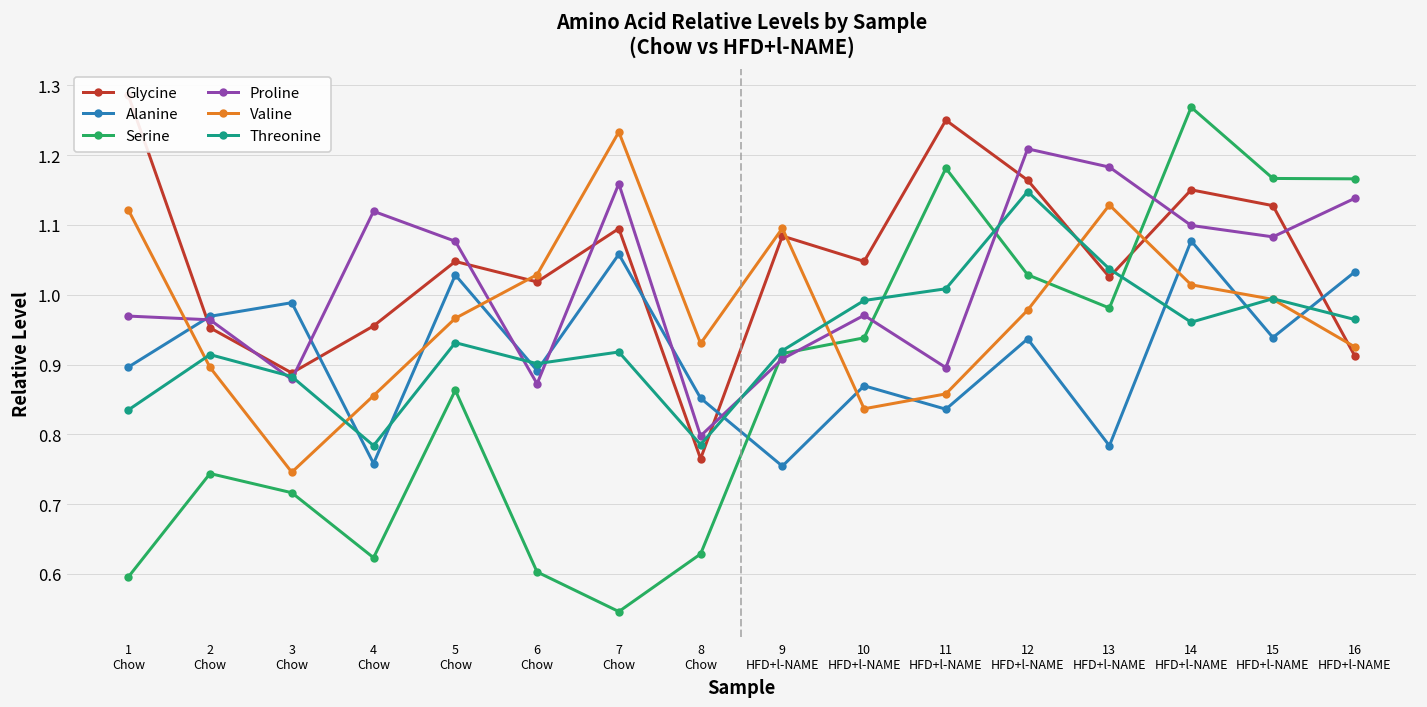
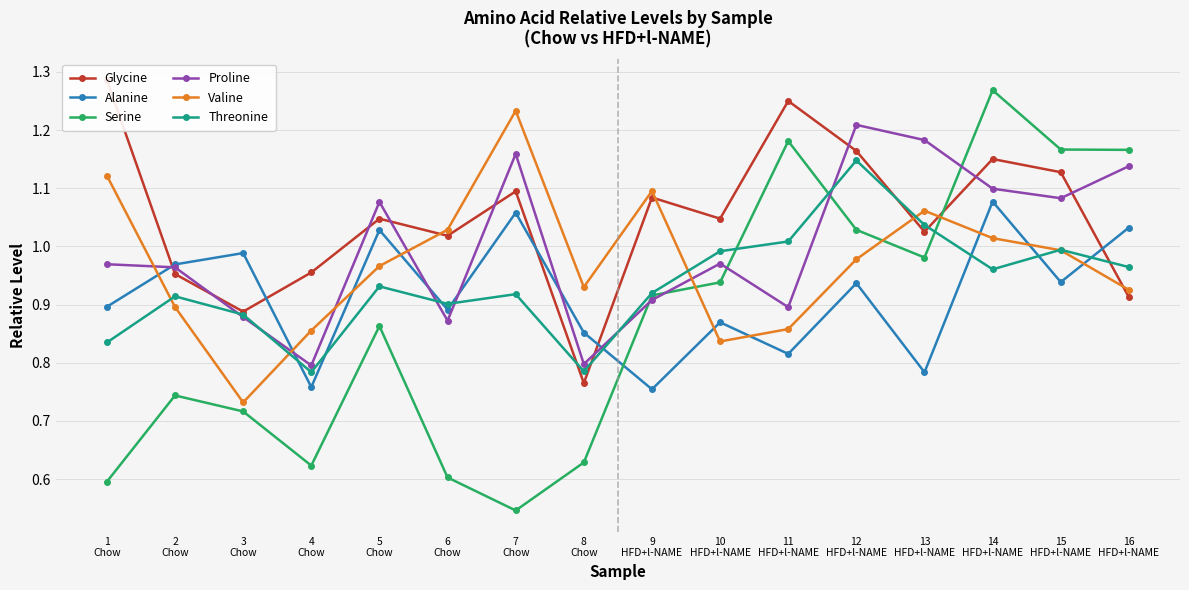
  {
    "Glycine": {
      "2 Chow": 0.95,
      "3 Chow": 0.89,
      "4 Chow": 0.96,
      "5 Chow": 1.05,
      "6 Chow": 1.02,
      "7 Chow": 1.09,
      "8 Chow": 0.77,
      "9 HFD+l-NAME": 1.08,
      "10 HFD+l-NAME": 1.05,
      "11 HFD+l-NAME": 1.25,
      "12 HFD+l-NAME": 1.16,
      "13 HFD+l-NAME": 1.03,
      "14 HFD+l-NAME": 1.15,
      "15 HFD+l-NAME": 1.13,
      "16 HFD+l-NAME": 0.91
    },
    "Alanine": {
      "1 Chow": 0.90,
      "2 Chow": 0.97,
      "3 Chow": 0.99,
      "4 Chow": 0.76,
      "5 Chow": 1.03,
      "6 Chow": 0.89,
      "7 Chow": 1.06,
      "8 Chow": 0.85,
      "9 HFD+l-NAME": 0.75,
      "10 HFD+l-NAME": 0.87,
-     "11 HFD+l-NAME": 0.84,
+     "11 HFD+l-NAME": 0.82,
      "12 HFD+l-NAME": 0.94,
      "13 HFD+l-NAME": 0.78,
      "14 HFD+l-NAME": 1.08,
      "15 HFD+l-NAME": 0.94,
      "16 HFD+l-NAME": 1.03
    },
    "Proline": {
      "1 Chow": 0.97,
      "2 Chow": 0.96,
-     "4 Chow": 1.12,
+     "4 Chow": 0.80,
      "5 Chow": 1.08,
      "6 Chow": 0.87,
      "7 Chow": 1.16,
      "8 Chow": 0.80,
      "9 HFD+l-NAME": 0.91,
      "10 HFD+l-NAME": 0.97,
      "11 HFD+l-NAME": 0.90,
      "12 HFD+l-NAME": 1.21,
      "13 HFD+l-NAME": 1.18,
      "14 HFD+l-NAME": 1.10,
      "15 HFD+l-NAME": 1.08,
      "16 HFD+l-NAME": 1.14
    },
    "Valine": {
      "1 Chow": 1.12,
      "2 Chow": 0.90,
-     "3 Chow": 0.75,
+     "3 Chow": 0.73,
      "4 Chow": 0.86,
      "5 Chow": 0.97,
      "6 Chow": 1.03,
      "7 Chow": 1.23,
      "8 Chow": 0.93,
      "9 HFD+l-NAME": 1.10,
      "10 HFD+l-NAME": 0.84,
      "11 HFD+l-NAME": 0.86,
      "12 HFD+l-NAME": 0.98,
-     "13 HFD+l-NAME": 1.13,
+     "13 HFD+l-NAME": 1.06,
      "14 HFD+l-NAME": 1.01,
      "16 HFD+l-NAME": 0.93
    }
  }
